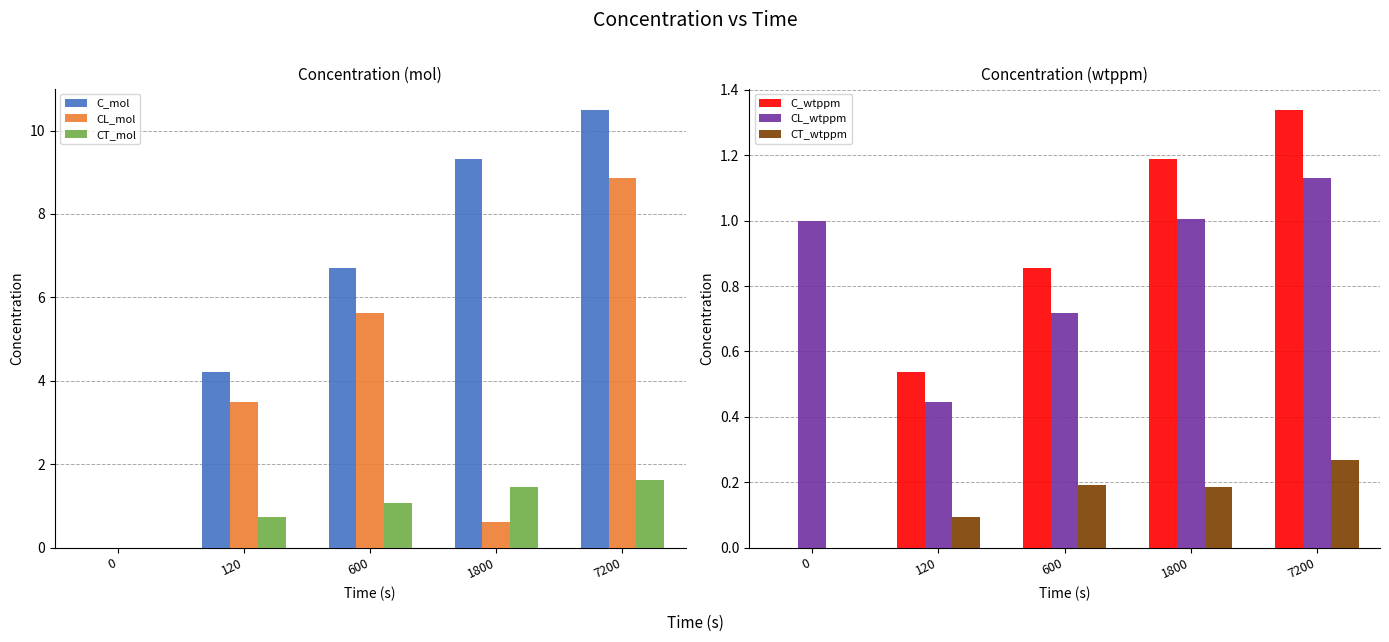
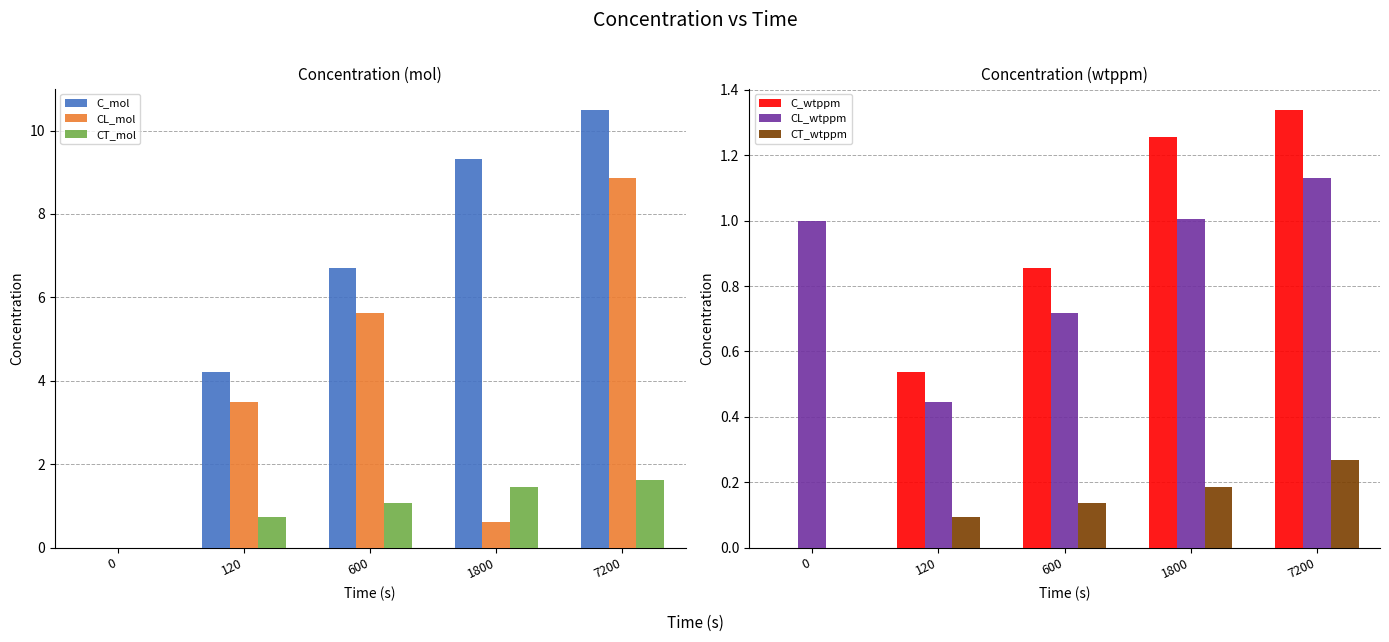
  {
    "Concentration (mol)": {
      "C_mol": {
        "0": 0.0,
        "120": 4.2,
        "600": 6.7,
        "1800": 9.3,
        "7200": 10.5
      },
      "CL_mol": {
        "0": 0.0,
        "120": 3.5,
        "600": 5.6,
        "1800": 0.6,
        "7200": 8.9
      },
      "CT_mol": {
        "0": 0.0,
        "120": 0.7,
        "600": 1.1,
        "1800": 1.5,
        "7200": 1.6
      }
    },
    "Concentration (wtppm)": {
      "C_wtppm": {
        "0": 0.00,
        "120": 0.54,
        "600": 0.86,
-       "1800": 1.19,
+       "1800": 1.26,
        "7200": 1.34
      },
      "CL_wtppm": {
        "0": 1.00,
        "120": 0.45,
        "600": 0.72,
        "1800": 1.00,
        "7200": 1.13
      },
      "CT_wtppm": {
        "0": 0.00,
        "120": 0.09,
-       "600": 0.19,
+       "600": 0.14,
        "1800": 0.19,
        "7200": 0.27
      }
    }
  }
